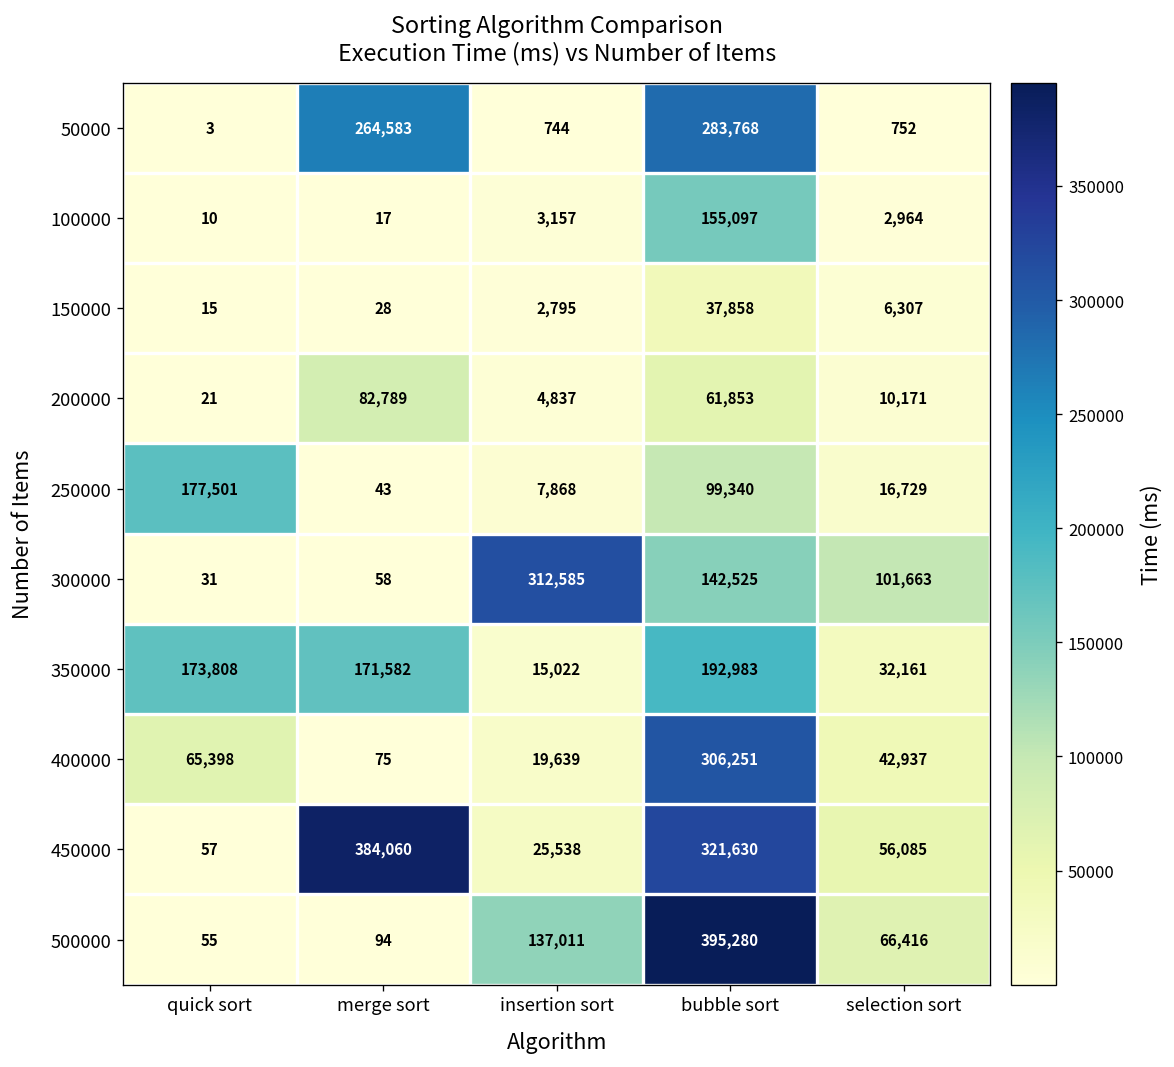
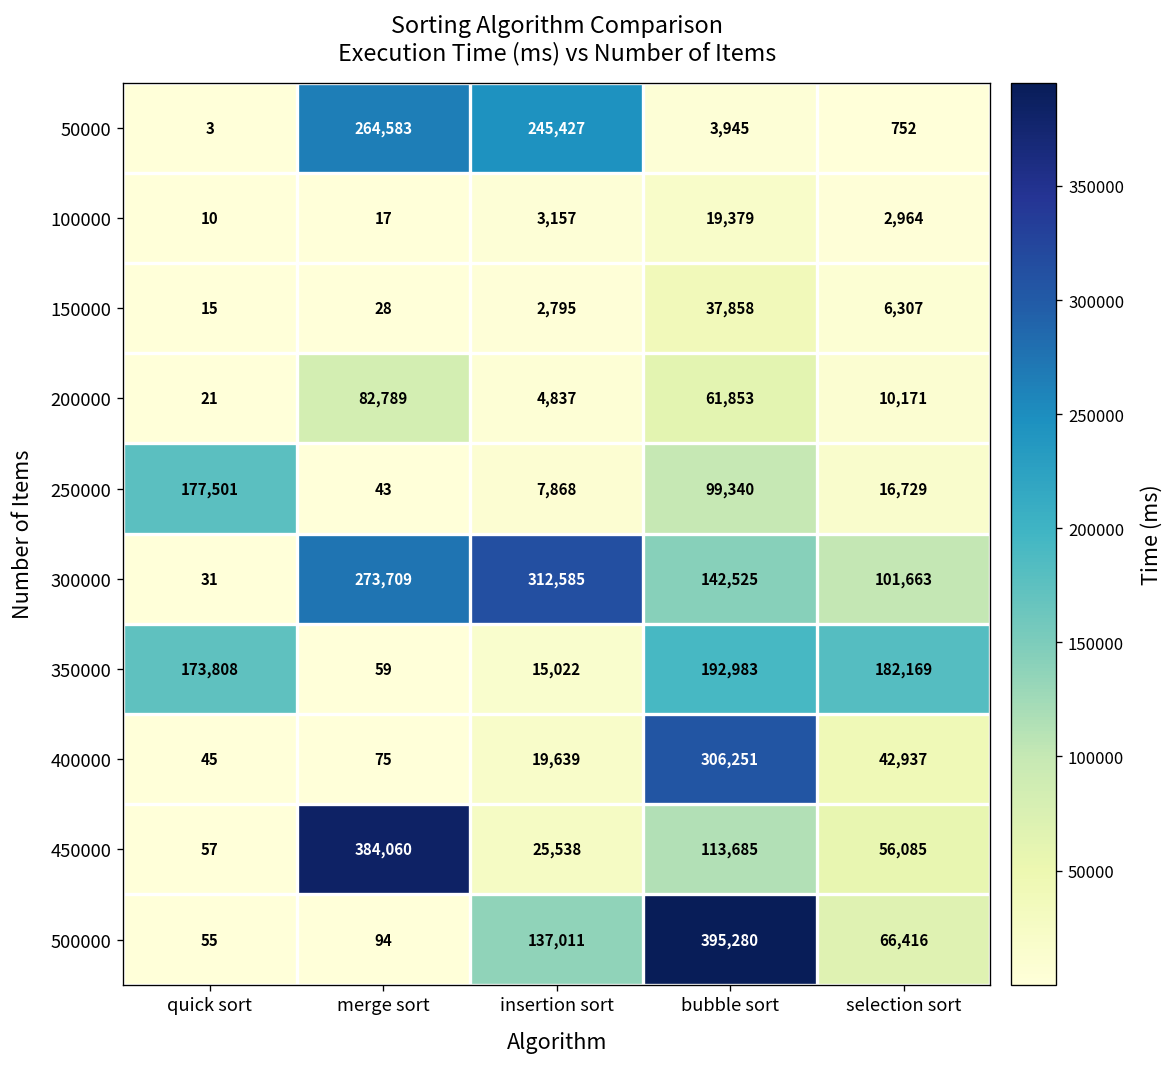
  {
    "50000": {
      "quick sort": "3",
      "merge sort": "264,583",
-     "insertion sort": "744",
-     "bubble sort": "283,768",
+     "insertion sort": "245,427",
+     "bubble sort": "3,945",
      "selection sort": "752"
    },
    "100000": {
      "quick sort": "10",
      "merge sort": "17",
      "insertion sort": "3,157",
-     "bubble sort": "155,097",
+     "bubble sort": "19,379",
      "selection sort": "2,964"
    },
    "150000": {
      "quick sort": "15",
      "merge sort": "28",
      "insertion sort": "2,795",
      "bubble sort": "37,858",
      "selection sort": "6,307"
    },
    "200000": {
      "quick sort": "21",
      "merge sort": "82,789",
      "insertion sort": "4,837",
      "bubble sort": "61,853",
      "selection sort": "10,171"
    },
    "250000": {
      "quick sort": "177,501",
      "merge sort": "43",
      "insertion sort": "7,868",
      "bubble sort": "99,340",
      "selection sort": "16,729"
    },
    "300000": {
      "quick sort": "31",
-     "merge sort": "58",
+     "merge sort": "273,709",
      "insertion sort": "312,585",
      "bubble sort": "142,525",
      "selection sort": "101,663"
    },
    "350000": {
      "quick sort": "173,808",
-     "merge sort": "171,582",
+     "merge sort": "59",
      "insertion sort": "15,022",
      "bubble sort": "192,983",
-     "selection sort": "32,161"
+     "selection sort": "182,169"
    },
    "400000": {
-     "quick sort": "65,398",
+     "quick sort": "45",
      "merge sort": "75",
      "insertion sort": "19,639",
      "bubble sort": "306,251",
      "selection sort": "42,937"
    },
    "450000": {
      "quick sort": "57",
      "merge sort": "384,060",
      "insertion sort": "25,538",
-     "bubble sort": "321,630",
+     "bubble sort": "113,685",
      "selection sort": "56,085"
    },
    "500000": {
      "quick sort": "55",
      "merge sort": "94",
      "insertion sort": "137,011",
      "bubble sort": "395,280",
      "selection sort": "66,416"
    }
  }
